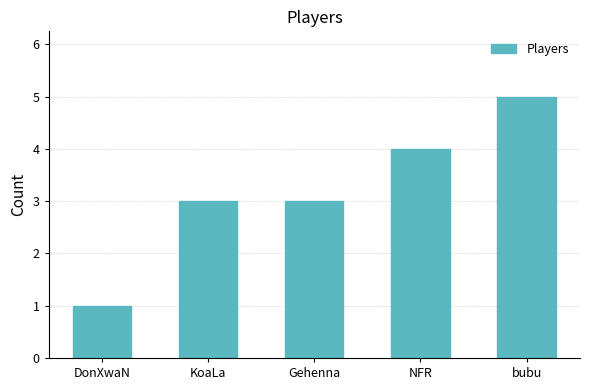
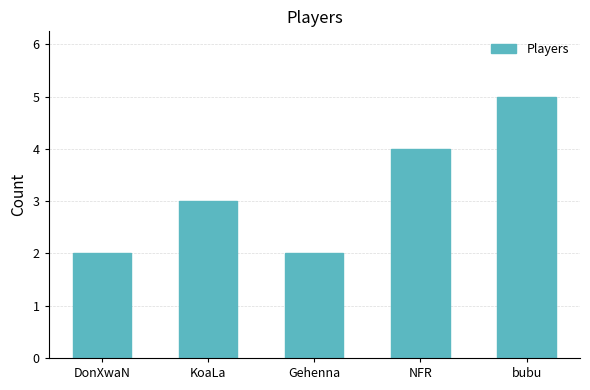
  {
-   "DonXwaN": 1,
+   "DonXwaN": 2,
    "KoaLa": 3,
-   "Gehenna": 3,
+   "Gehenna": 2,
    "NFR": 4,
    "bubu": 5
  }
